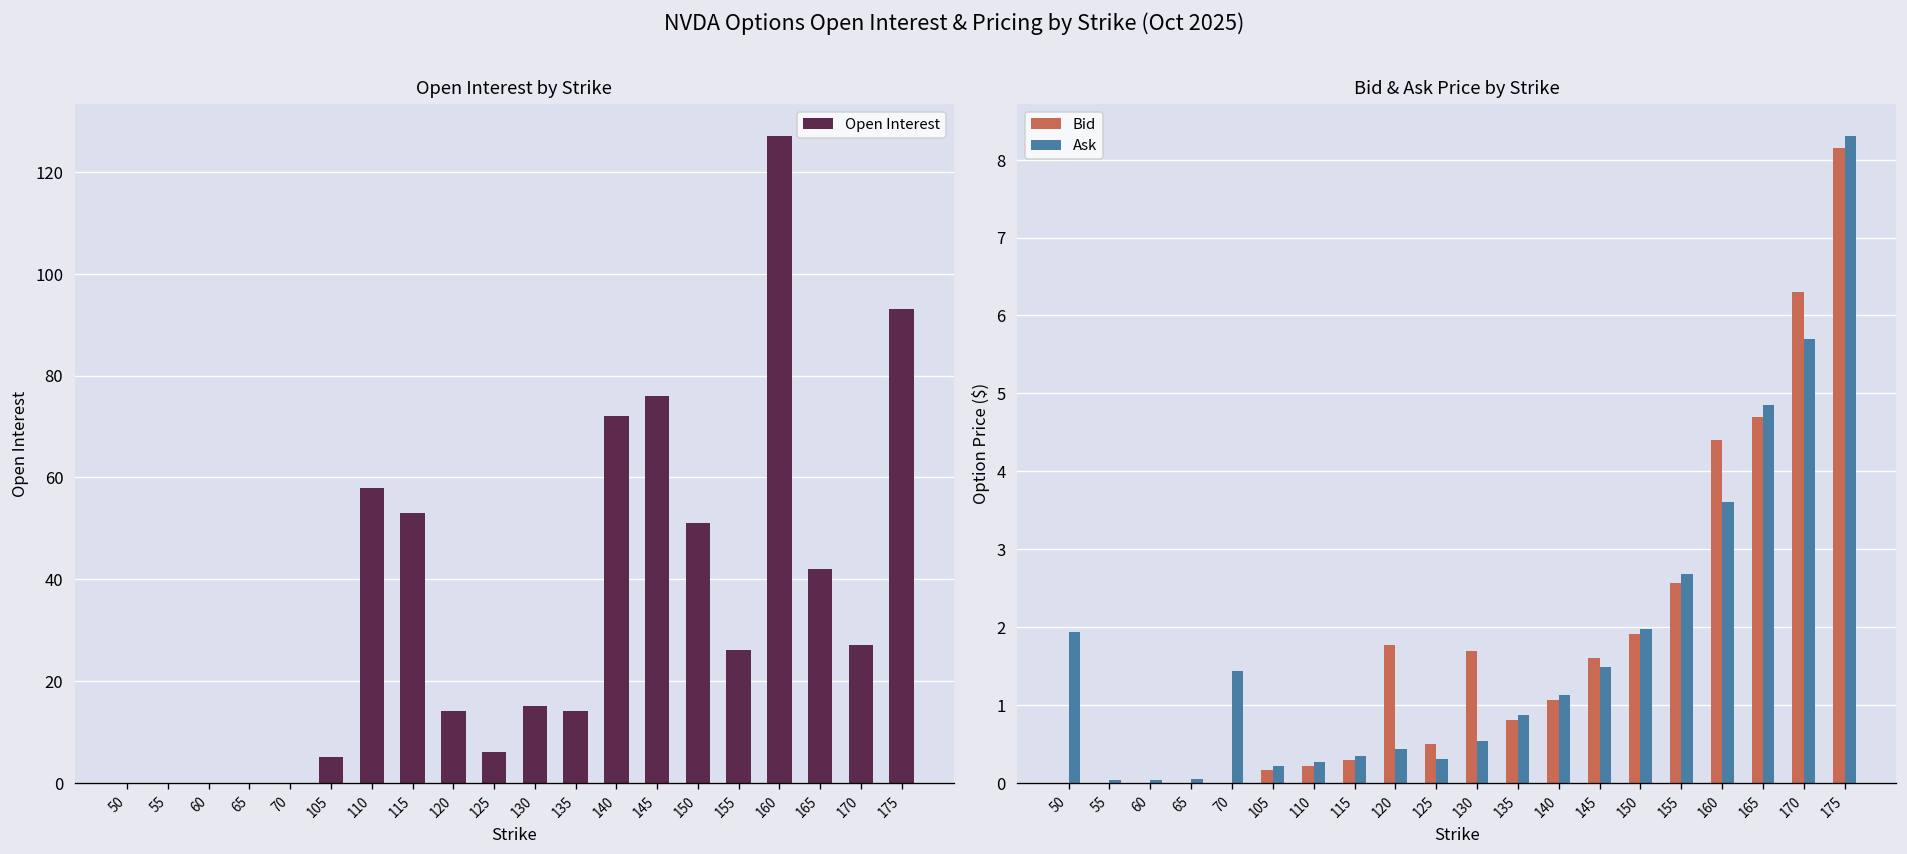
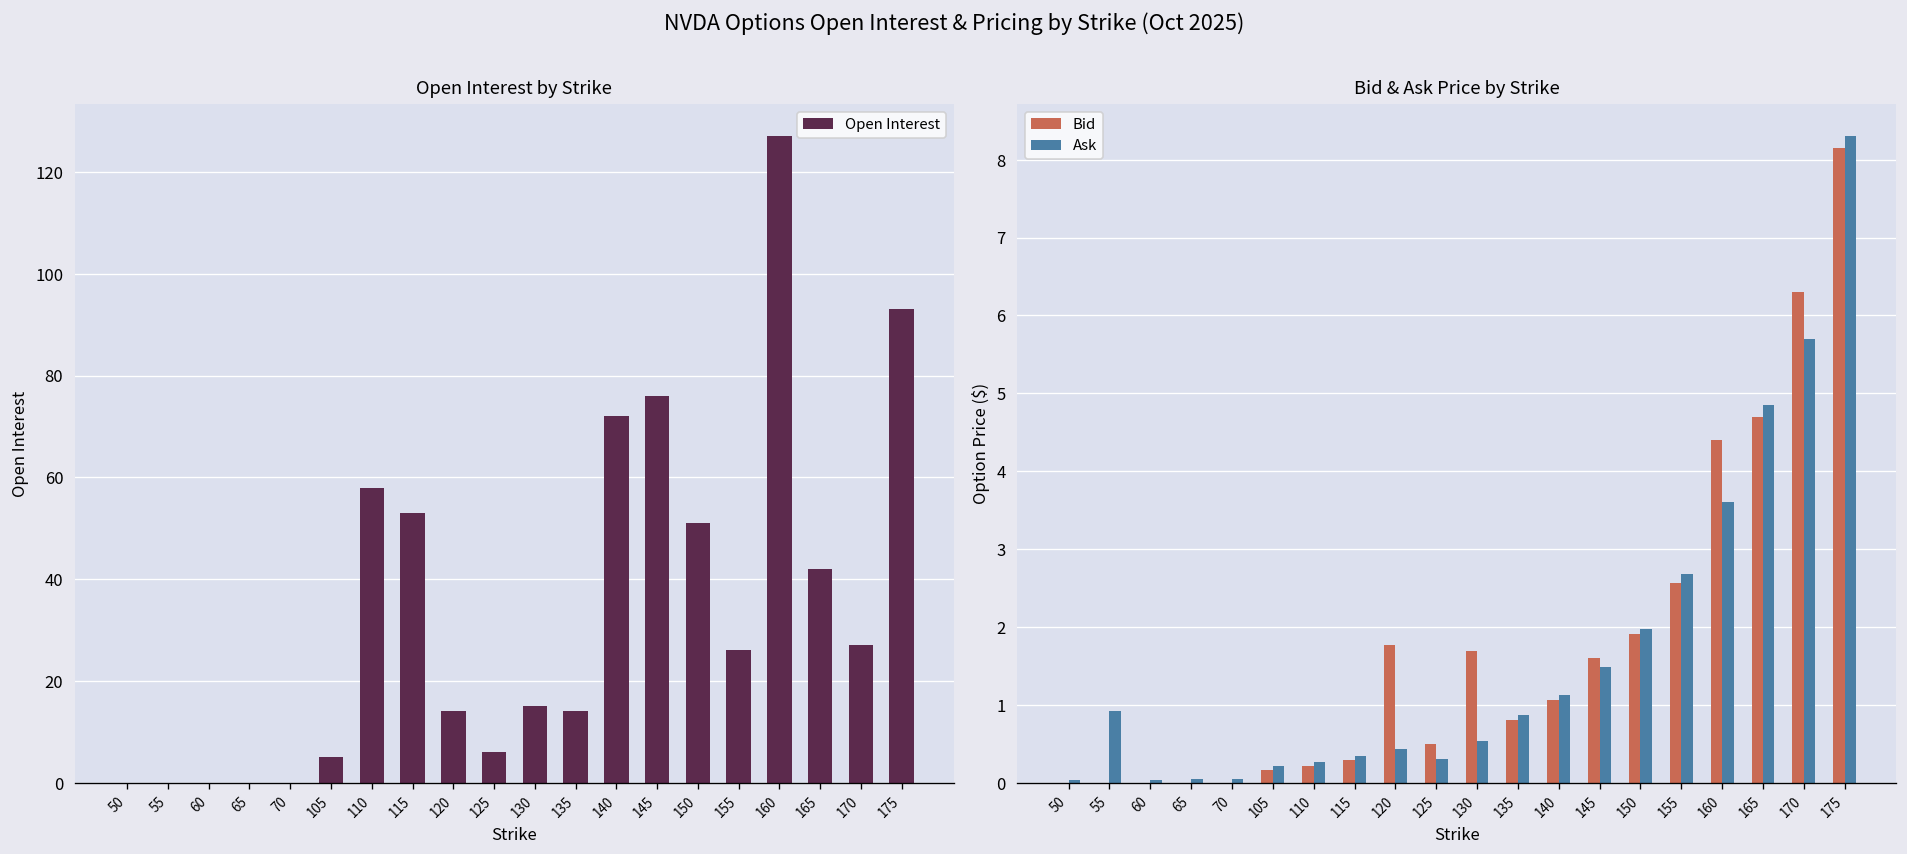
  {
    "Open Interest by Strike": {
      "50": 0,
      "55": 0,
      "60": 0,
      "65": 0,
      "70": 0,
      "105": 5,
      "110": 58,
      "115": 53,
      "120": 14,
      "125": 6,
      "130": 15,
      "135": 14,
      "140": 72,
      "145": 76,
      "150": 51,
      "155": 26,
      "160": 127,
      "165": 42,
      "170": 27,
      "175": 93
    },
    "Bid & Ask Price by Strike": {
      "Bid": {
        "50": 0.0,
        "55": 0.0,
        "60": 0.0,
        "65": 0.0,
        "70": 0.0,
        "105": 0.2,
        "110": 0.2,
        "115": 0.3,
        "120": 1.8,
        "125": 0.5,
        "130": 1.7,
        "135": 0.8,
        "140": 1.1,
        "145": 1.6,
        "150": 1.9,
        "155": 2.6,
        "160": 4.4,
        "165": 4.7,
        "170": 6.3,
        "175": 8.2
      },
      "Ask": {
-       "50": 1.9,
-       "55": 0.0,
+       "50": 0.0,
+       "55": 0.9,
        "60": 0.0,
        "65": 0.1,
-       "70": 1.4,
+       "70": 0.1,
        "105": 0.2,
        "110": 0.3,
        "115": 0.3,
        "120": 0.4,
        "125": 0.3,
        "130": 0.5,
        "135": 0.9,
        "140": 1.1,
        "145": 1.5,
        "150": 2.0,
        "155": 2.7,
        "160": 3.6,
        "165": 4.9,
        "170": 5.7,
        "175": 8.3
      }
    }
  }
